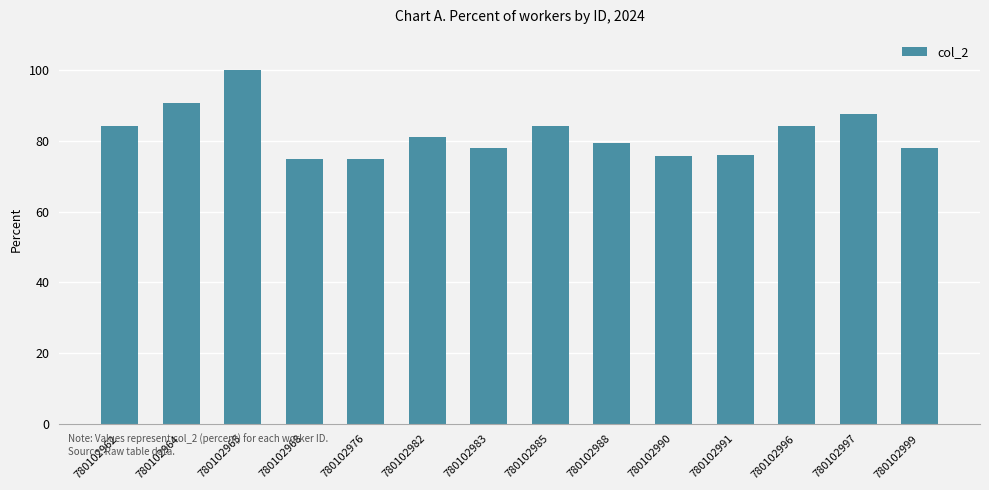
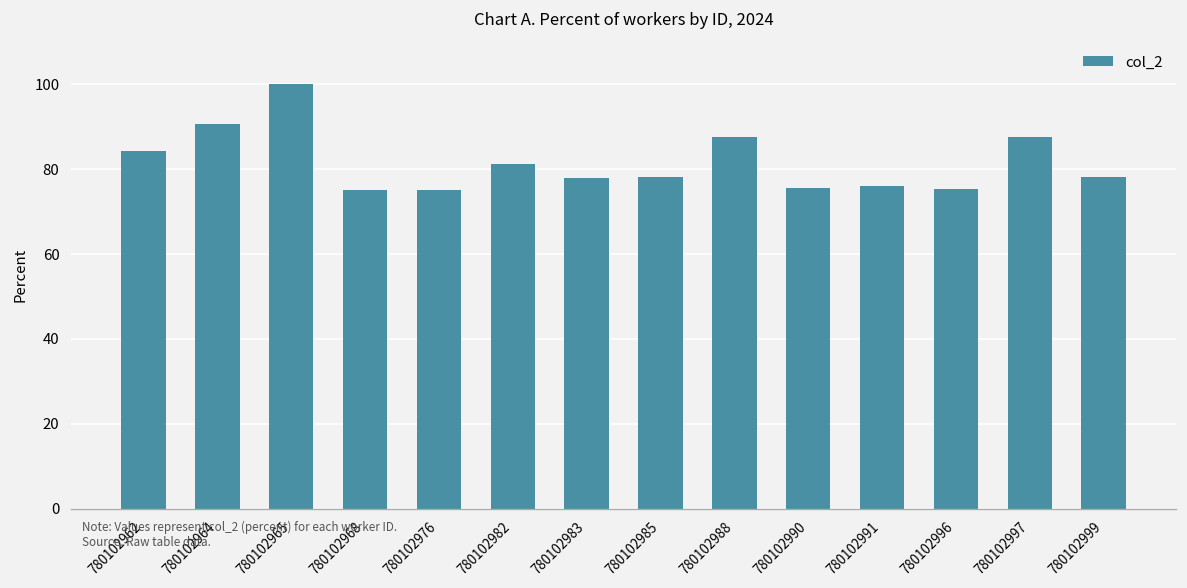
  {
    "780102962": 84,
    "780102964": 91,
    "780102965": 100,
    "780102968": 75,
    "780102976": 75,
    "780102982": 81,
    "780102983": 78,
-   "780102985": 84,
-   "780102988": 79,
+   "780102985": 78,
+   "780102988": 88,
    "780102990": 76,
    "780102991": 76,
-   "780102996": 84,
+   "780102996": 75,
    "780102997": 88,
    "780102999": 78
  }
